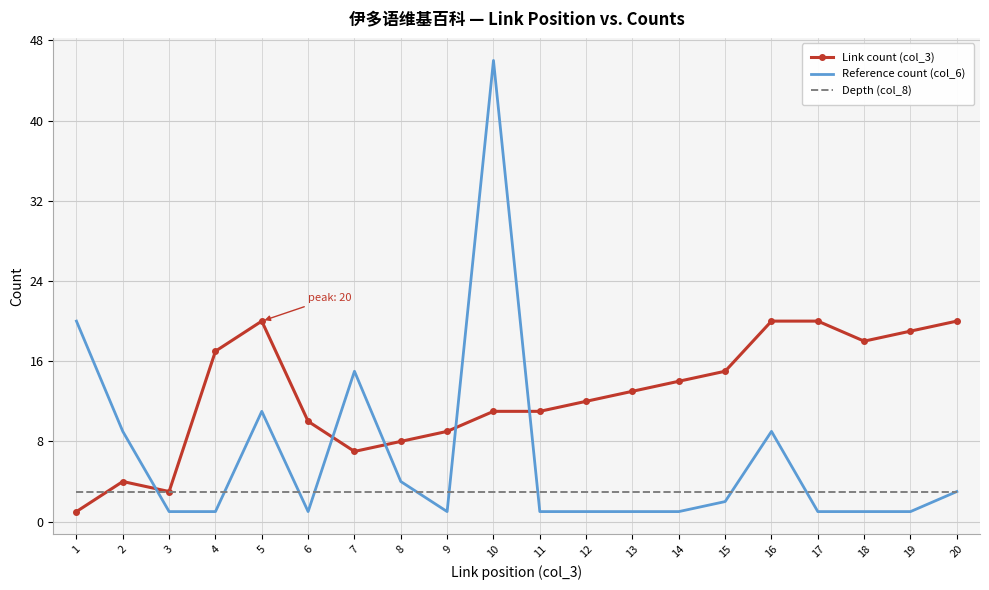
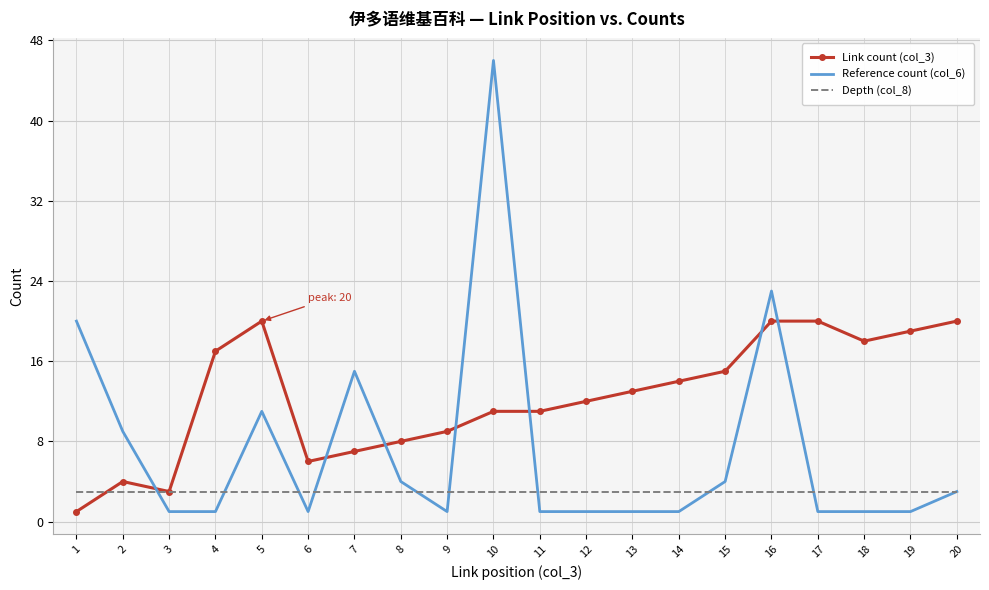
  {
    "Link count (col_3)": {
      "1": 1,
      "2": 4,
      "4": 17,
-     "6": 10,
+     "6": 6,
      "7": 7,
      "8": 8,
      "9": 9,
      "10": 11,
      "11": 11,
      "12": 12,
      "13": 13,
      "14": 14,
      "15": 15,
      "16": 20,
      "17": 20,
      "18": 18,
      "19": 19,
      "20": 20
    },
    "Reference count (col_6)": {
      "1": 20,
      "2": 9,
      "3": 1,
      "4": 1,
      "5": 11,
      "6": 1,
      "7": 15,
      "8": 4,
      "9": 1,
      "10": 46,
      "11": 1,
      "12": 1,
      "13": 1,
      "14": 1,
-     "15": 2,
-     "16": 9,
+     "15": 4,
+     "16": 23,
      "17": 1,
      "18": 1,
      "19": 1
    },
    "Depth (col_8)": {
      "1": 3,
      "2": 3,
      "4": 3,
      "5": 3,
      "6": 3,
      "7": 3,
      "8": 3,
      "9": 3,
      "10": 3,
      "11": 3,
      "12": 3,
      "13": 3,
      "14": 3,
      "15": 3,
      "16": 3,
      "17": 3,
      "18": 3,
      "19": 3
    }
  }
